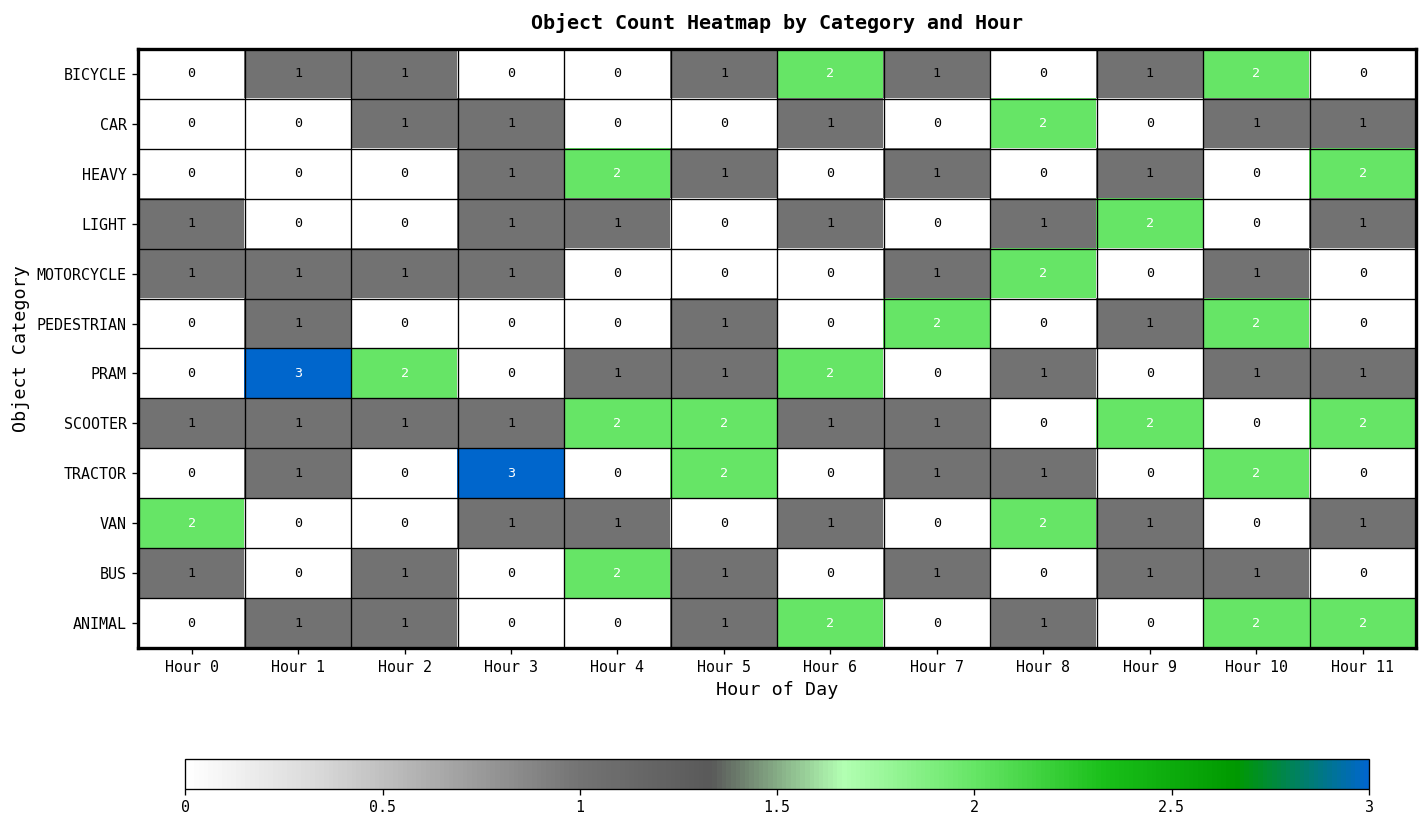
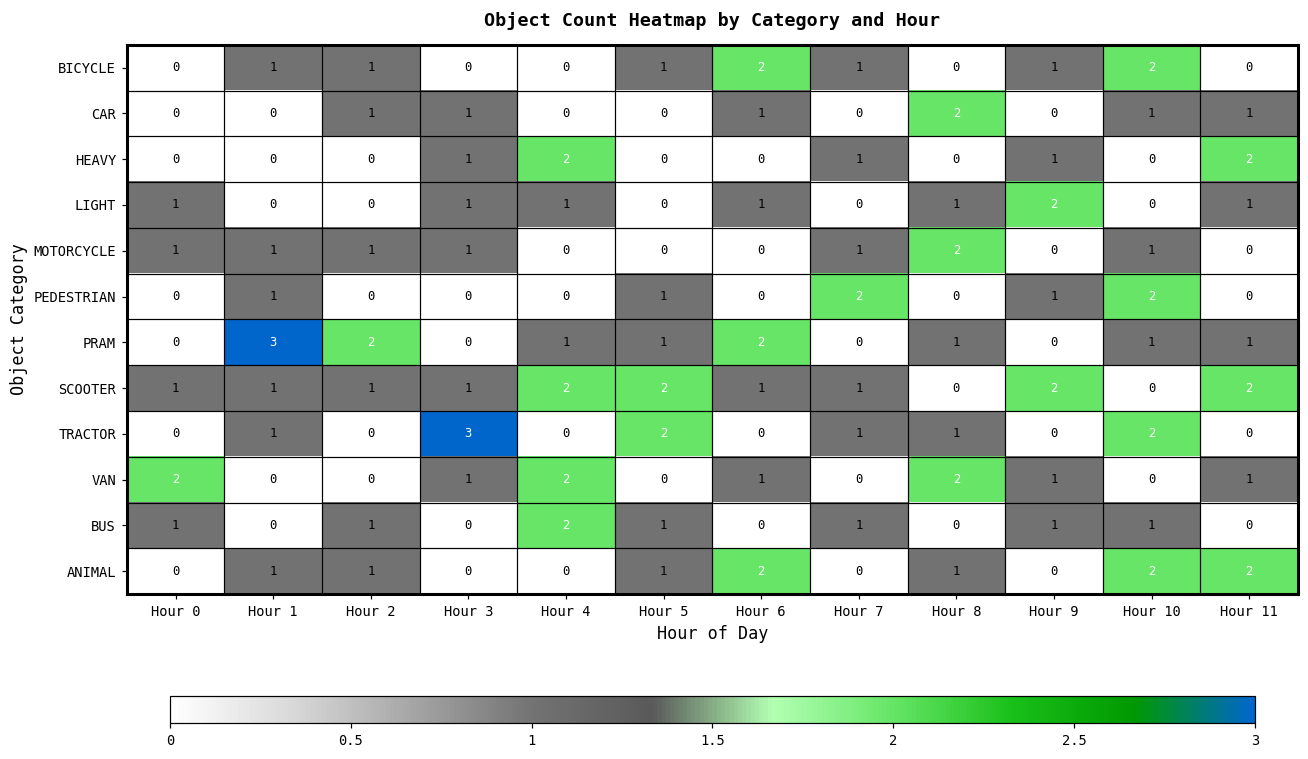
  {
    "BICYCLE": {
      "Hour 0": 0,
      "Hour 1": 1,
      "Hour 2": 1,
      "Hour 3": 0,
      "Hour 4": 0,
      "Hour 5": 1,
      "Hour 6": 2,
      "Hour 7": 1,
      "Hour 8": 0,
      "Hour 9": 1,
      "Hour 10": 2,
      "Hour 11": 0
    },
    "CAR": {
      "Hour 0": 0,
      "Hour 1": 0,
      "Hour 2": 1,
      "Hour 3": 1,
      "Hour 4": 0,
      "Hour 5": 0,
      "Hour 6": 1,
      "Hour 7": 0,
      "Hour 8": 2,
      "Hour 9": 0,
      "Hour 10": 1,
      "Hour 11": 1
    },
    "HEAVY": {
      "Hour 0": 0,
      "Hour 1": 0,
      "Hour 2": 0,
      "Hour 3": 1,
      "Hour 4": 2,
-     "Hour 5": 1,
+     "Hour 5": 0,
      "Hour 6": 0,
      "Hour 7": 1,
      "Hour 8": 0,
      "Hour 9": 1,
      "Hour 10": 0,
      "Hour 11": 2
    },
    "LIGHT": {
      "Hour 0": 1,
      "Hour 1": 0,
      "Hour 2": 0,
      "Hour 3": 1,
      "Hour 4": 1,
      "Hour 5": 0,
      "Hour 6": 1,
      "Hour 7": 0,
      "Hour 8": 1,
      "Hour 9": 2,
      "Hour 10": 0,
      "Hour 11": 1
    },
    "MOTORCYCLE": {
      "Hour 0": 1,
      "Hour 1": 1,
      "Hour 2": 1,
      "Hour 3": 1,
      "Hour 4": 0,
      "Hour 5": 0,
      "Hour 6": 0,
      "Hour 7": 1,
      "Hour 8": 2,
      "Hour 9": 0,
      "Hour 10": 1,
      "Hour 11": 0
    },
    "PEDESTRIAN": {
      "Hour 0": 0,
      "Hour 1": 1,
      "Hour 2": 0,
      "Hour 3": 0,
      "Hour 4": 0,
      "Hour 5": 1,
      "Hour 6": 0,
      "Hour 7": 2,
      "Hour 8": 0,
      "Hour 9": 1,
      "Hour 10": 2,
      "Hour 11": 0
    },
    "PRAM": {
      "Hour 0": 0,
      "Hour 1": 3,
      "Hour 2": 2,
      "Hour 3": 0,
      "Hour 4": 1,
      "Hour 5": 1,
      "Hour 6": 2,
      "Hour 7": 0,
      "Hour 8": 1,
      "Hour 9": 0,
      "Hour 10": 1,
      "Hour 11": 1
    },
    "SCOOTER": {
      "Hour 0": 1,
      "Hour 1": 1,
      "Hour 2": 1,
      "Hour 3": 1,
      "Hour 4": 2,
      "Hour 5": 2,
      "Hour 6": 1,
      "Hour 7": 1,
      "Hour 8": 0,
      "Hour 9": 2,
      "Hour 10": 0,
      "Hour 11": 2
    },
    "TRACTOR": {
      "Hour 0": 0,
      "Hour 1": 1,
      "Hour 2": 0,
      "Hour 3": 3,
      "Hour 4": 0,
      "Hour 5": 2,
      "Hour 6": 0,
      "Hour 7": 1,
      "Hour 8": 1,
      "Hour 9": 0,
      "Hour 10": 2,
      "Hour 11": 0
    },
    "VAN": {
      "Hour 0": 2,
      "Hour 1": 0,
      "Hour 2": 0,
      "Hour 3": 1,
-     "Hour 4": 1,
+     "Hour 4": 2,
      "Hour 5": 0,
      "Hour 6": 1,
      "Hour 7": 0,
      "Hour 8": 2,
      "Hour 9": 1,
      "Hour 10": 0,
      "Hour 11": 1
    },
    "BUS": {
      "Hour 0": 1,
      "Hour 1": 0,
      "Hour 2": 1,
      "Hour 3": 0,
      "Hour 4": 2,
      "Hour 5": 1,
      "Hour 6": 0,
      "Hour 7": 1,
      "Hour 8": 0,
      "Hour 9": 1,
      "Hour 10": 1,
      "Hour 11": 0
    },
    "ANIMAL": {
      "Hour 0": 0,
      "Hour 1": 1,
      "Hour 2": 1,
      "Hour 3": 0,
      "Hour 4": 0,
      "Hour 5": 1,
      "Hour 6": 2,
      "Hour 7": 0,
      "Hour 8": 1,
      "Hour 9": 0,
      "Hour 10": 2,
      "Hour 11": 2
    }
  }
